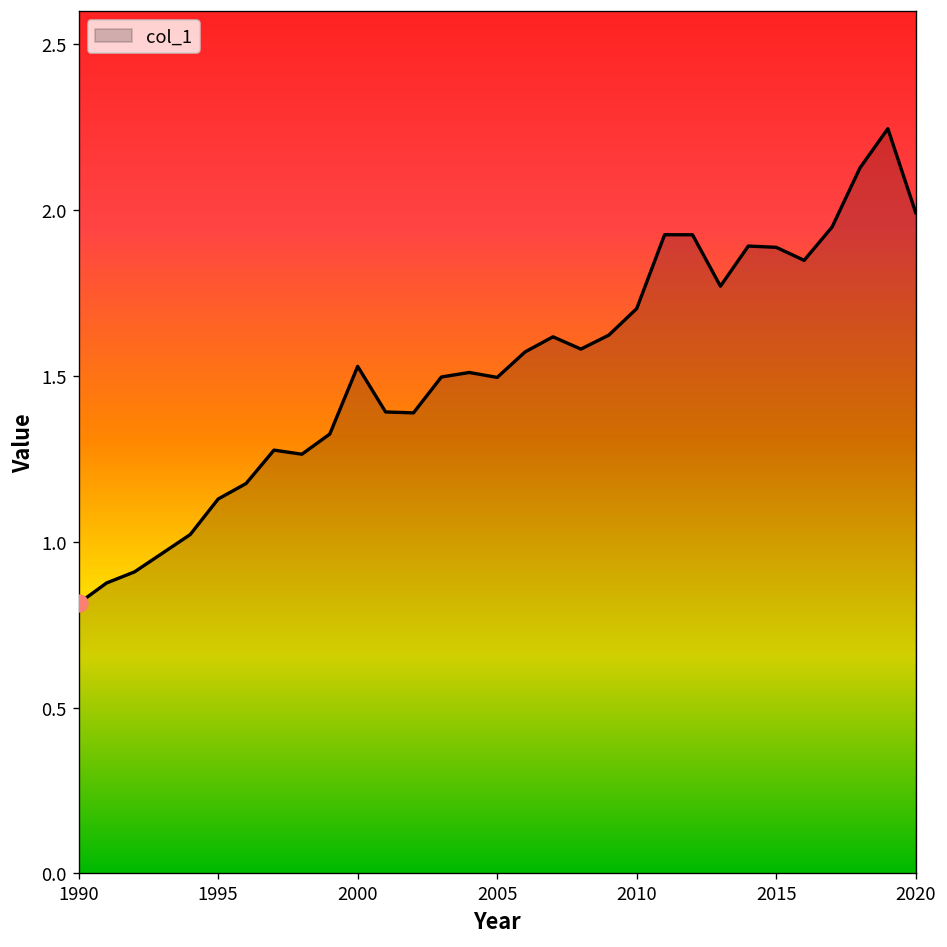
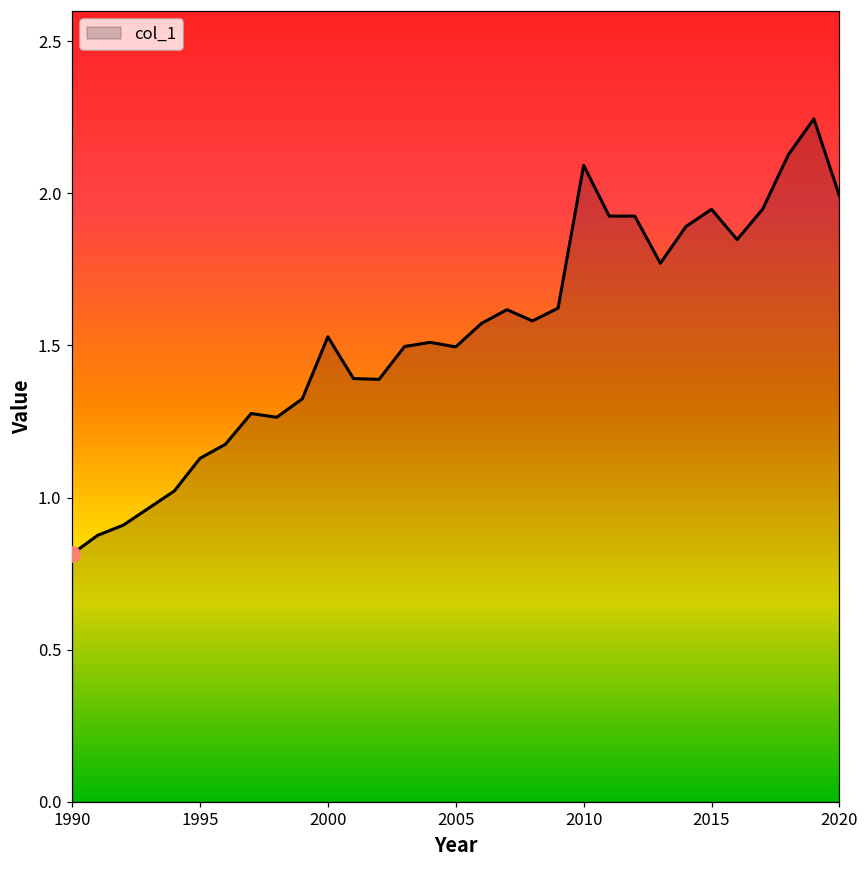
  {
    "col_1": {
      "1995": 1.13,
      "2000": 1.53,
      "2005": 1.50,
-     "2010": 1.70,
-     "2015": 1.89,
+     "2010": 2.09,
+     "2015": 1.95,
      "2020": 1.99
    }
  }
